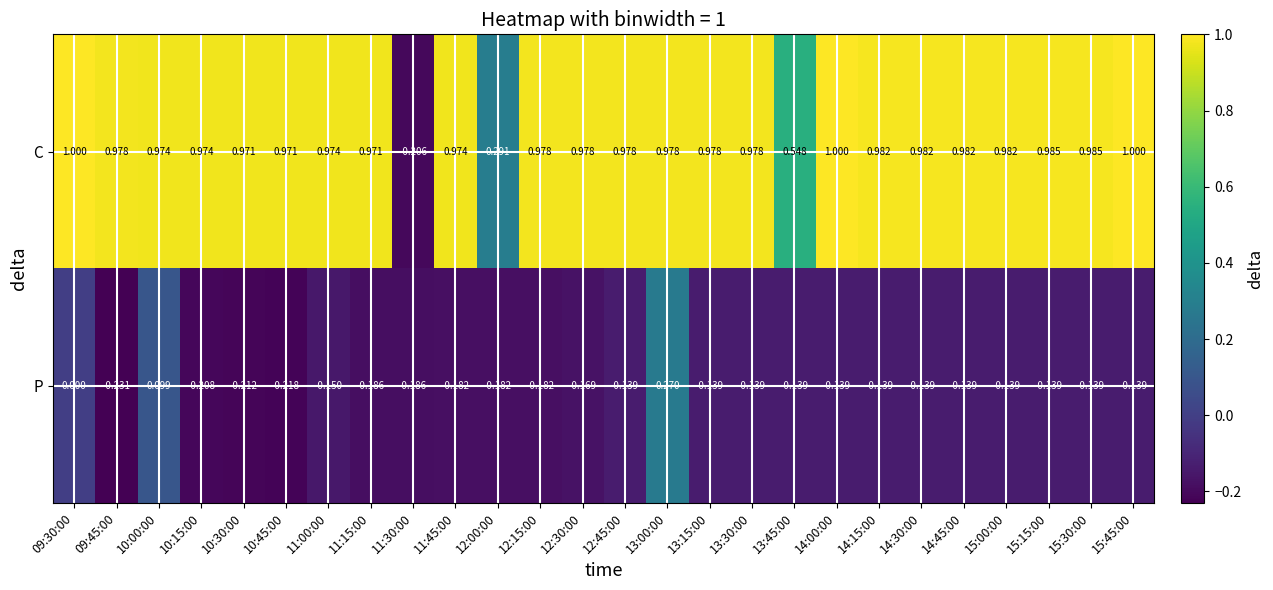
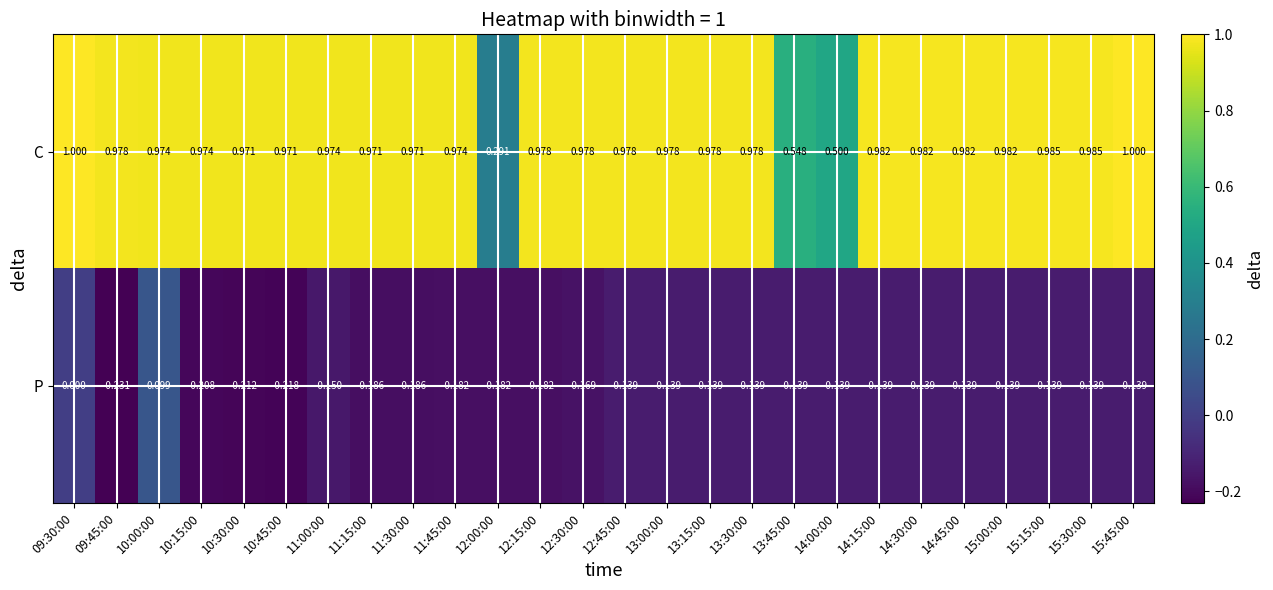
  {
    "C": {
      "09:30:00": 1.000,
      "09:45:00": 0.978,
      "10:00:00": 0.974,
      "10:15:00": 0.974,
      "10:30:00": 0.971,
      "10:45:00": 0.971,
      "11:00:00": 0.974,
      "11:15:00": 0.971,
-     "11:30:00": -0.206,
+     "11:30:00": 0.971,
      "11:45:00": 0.974,
      "12:00:00": 0.291,
      "12:15:00": 0.978,
      "12:30:00": 0.978,
      "12:45:00": 0.978,
      "13:00:00": 0.978,
      "13:15:00": 0.978,
      "13:30:00": 0.978,
      "13:45:00": 0.548,
-     "14:00:00": 1.000,
+     "14:00:00": 0.500,
      "14:15:00": 0.982,
      "14:30:00": 0.982,
      "14:45:00": 0.982,
      "15:00:00": 0.982,
      "15:15:00": 0.985,
      "15:30:00": 0.985,
      "15:45:00": 1.000
    },
    "P": {
      "09:30:00": 0.000,
      "09:45:00": -0.231,
      "10:00:00": 0.099,
      "10:15:00": -0.208,
      "10:30:00": -0.212,
      "10:45:00": -0.218,
      "11:00:00": -0.150,
      "11:15:00": -0.186,
      "11:30:00": -0.186,
      "11:45:00": -0.182,
      "12:00:00": -0.182,
      "12:15:00": -0.182,
      "12:30:00": -0.169,
      "12:45:00": -0.139,
-     "13:00:00": 0.270,
+     "13:00:00": -0.139,
      "13:15:00": -0.139,
      "13:30:00": -0.139,
      "13:45:00": -0.139,
      "14:00:00": -0.139,
      "14:15:00": -0.139,
      "14:30:00": -0.139,
      "14:45:00": -0.139,
      "15:00:00": -0.139,
      "15:15:00": -0.139,
      "15:30:00": -0.139,
      "15:45:00": -0.139
    }
  }
